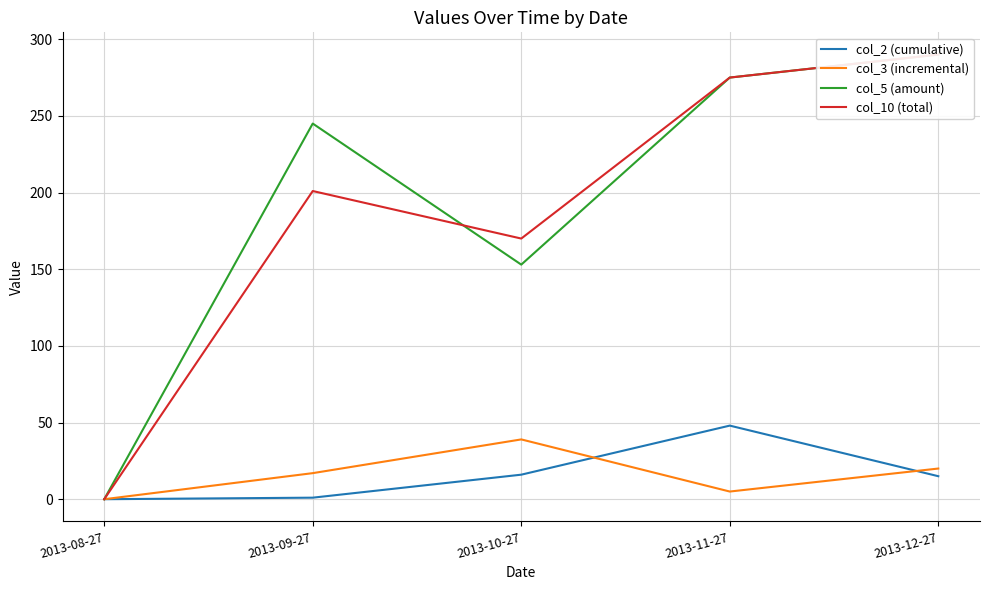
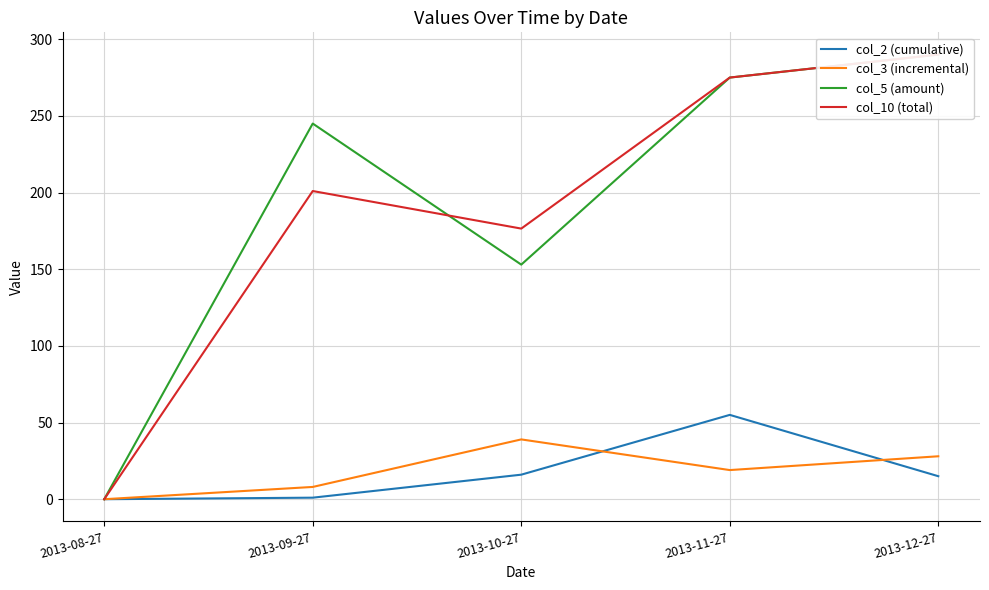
  {
    "col_2 (cumulative)": {
      "2013-09-27": 1,
      "2013-10-27": 16,
-     "2013-11-27": 48,
+     "2013-11-27": 55,
      "2013-12-27": 15
    },
    "col_3 (incremental)": {
-     "2013-09-27": 17,
+     "2013-09-27": 8,
      "2013-10-27": 39,
-     "2013-11-27": 5,
-     "2013-12-27": 20
+     "2013-11-27": 19,
+     "2013-12-27": 28
    },
    "col_5 (amount)": {
      "2013-09-27": 245,
      "2013-10-27": 153
    },
    "col_10 (total)": {
      "2013-09-27": 201,
-     "2013-10-27": 170
+     "2013-10-27": 177
    }
  }
